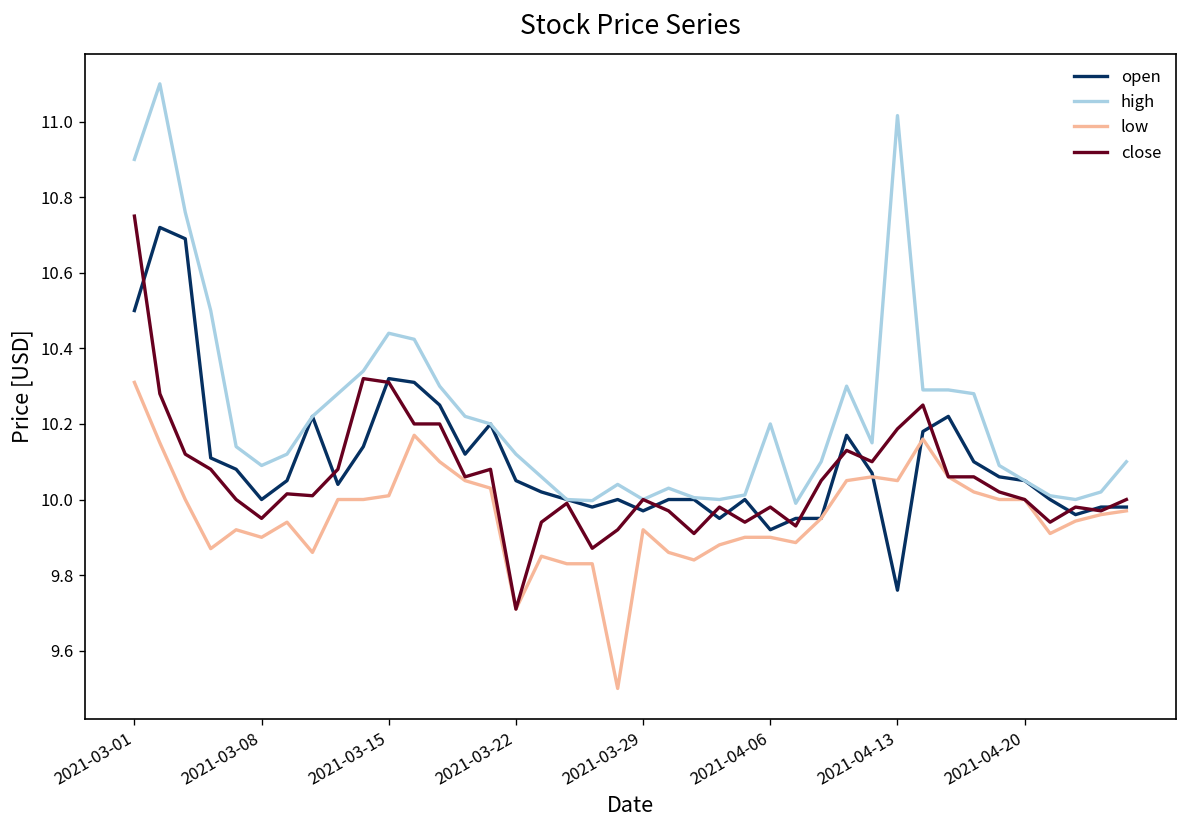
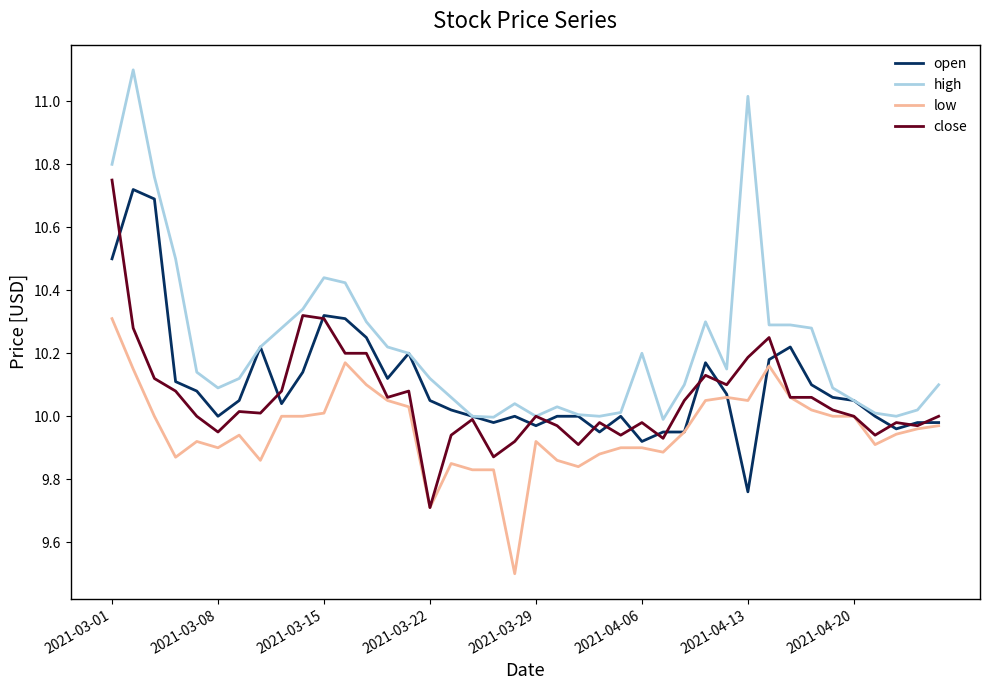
  {
    "open": {
      "2021-03-01": 10.5,
      "2021-03-08": 10.0,
      "2021-03-15": 10.32,
      "2021-03-22": 10.05,
      "2021-03-29": 9.97,
      "2021-04-06": 9.92,
      "2021-04-13": 9.76
    },
    "high": {
-     "2021-03-01": 10.9,
+     "2021-03-01": 10.8,
      "2021-03-08": 10.09,
      "2021-03-15": 10.44,
      "2021-03-22": 10.12,
      "2021-04-06": 10.2,
      "2021-04-13": 11.02
    },
    "low": {
      "2021-03-01": 10.31,
      "2021-03-08": 9.9,
      "2021-03-15": 10.01,
      "2021-03-29": 9.92,
      "2021-04-06": 9.9,
      "2021-04-13": 10.05
    },
    "close": {
      "2021-03-01": 10.75,
      "2021-03-08": 9.95,
      "2021-03-15": 10.31,
      "2021-04-06": 9.98,
      "2021-04-13": 10.19
    }
  }
